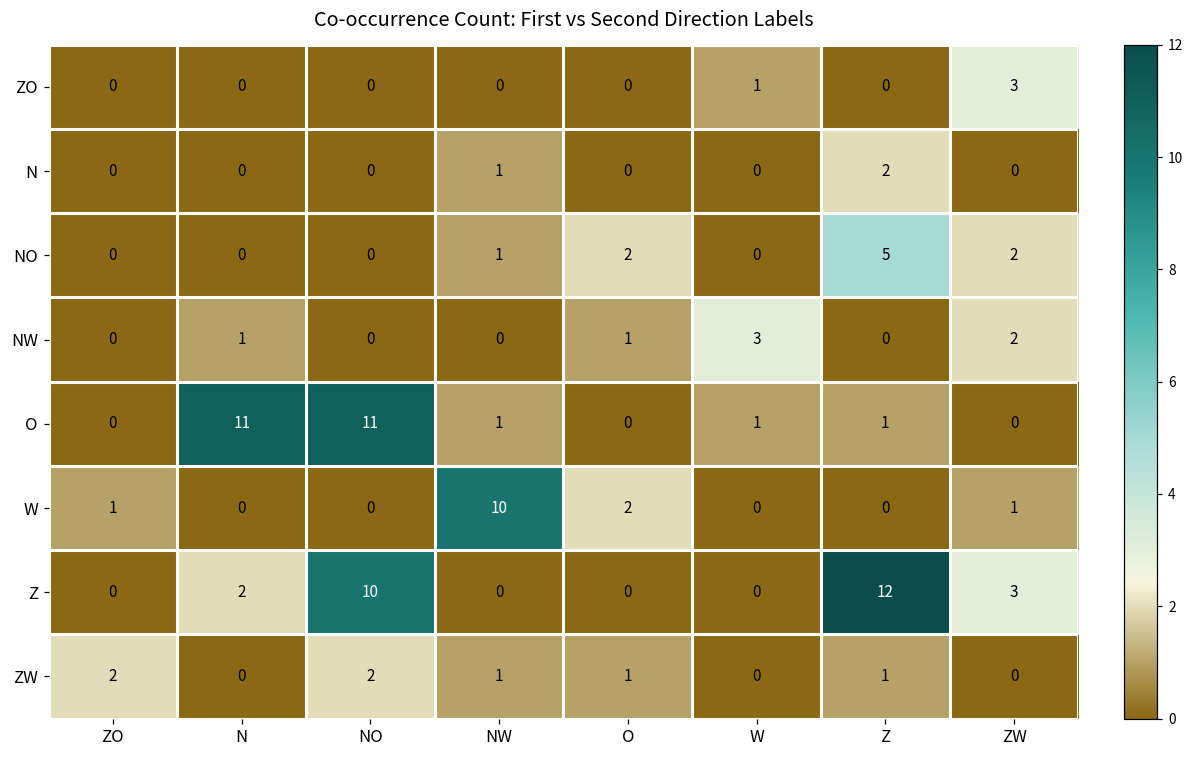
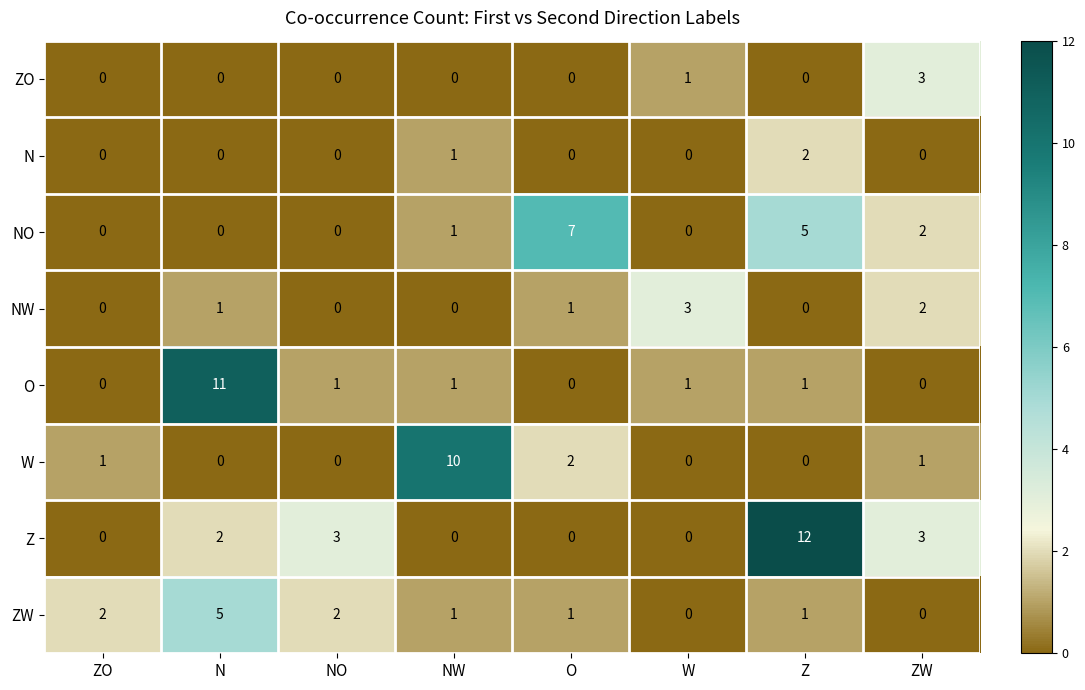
  {
    "ZO": {
      "ZO": 0,
      "N": 0,
      "NO": 0,
      "NW": 0,
      "O": 0,
      "W": 1,
      "Z": 0,
      "ZW": 3
    },
    "N": {
      "ZO": 0,
      "N": 0,
      "NO": 0,
      "NW": 1,
      "O": 0,
      "W": 0,
      "Z": 2,
      "ZW": 0
    },
    "NO": {
      "ZO": 0,
      "N": 0,
      "NO": 0,
      "NW": 1,
-     "O": 2,
+     "O": 7,
      "W": 0,
      "Z": 5,
      "ZW": 2
    },
    "NW": {
      "ZO": 0,
      "N": 1,
      "NO": 0,
      "NW": 0,
      "O": 1,
      "W": 3,
      "Z": 0,
      "ZW": 2
    },
    "O": {
      "ZO": 0,
      "N": 11,
-     "NO": 11,
+     "NO": 1,
      "NW": 1,
      "O": 0,
      "W": 1,
      "Z": 1,
      "ZW": 0
    },
    "W": {
      "ZO": 1,
      "N": 0,
      "NO": 0,
      "NW": 10,
      "O": 2,
      "W": 0,
      "Z": 0,
      "ZW": 1
    },
    "Z": {
      "ZO": 0,
      "N": 2,
-     "NO": 10,
+     "NO": 3,
      "NW": 0,
      "O": 0,
      "W": 0,
      "Z": 12,
      "ZW": 3
    },
    "ZW": {
      "ZO": 2,
-     "N": 0,
+     "N": 5,
      "NO": 2,
      "NW": 1,
      "O": 1,
      "W": 0,
      "Z": 1,
      "ZW": 0
    }
  }
